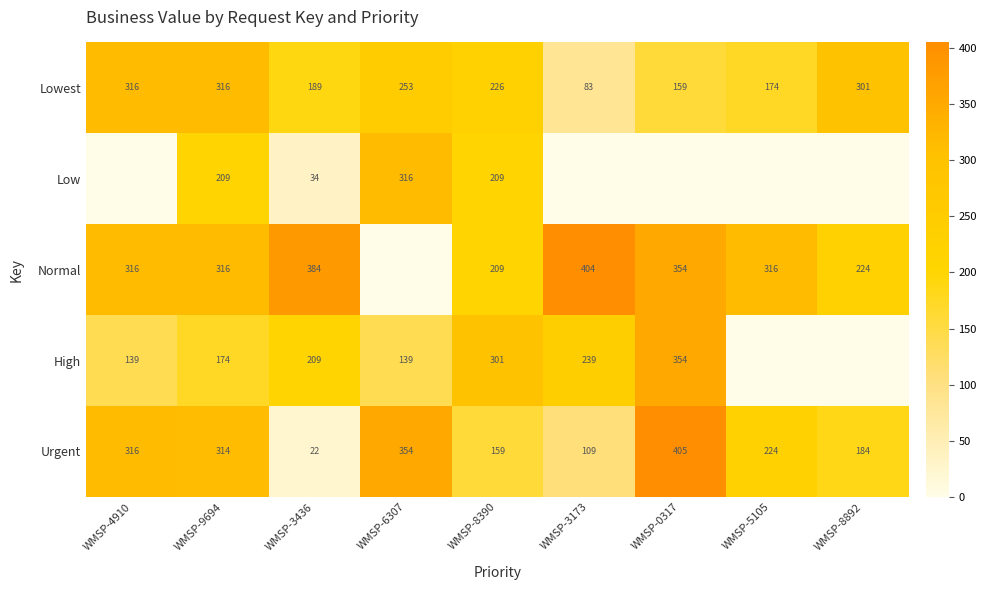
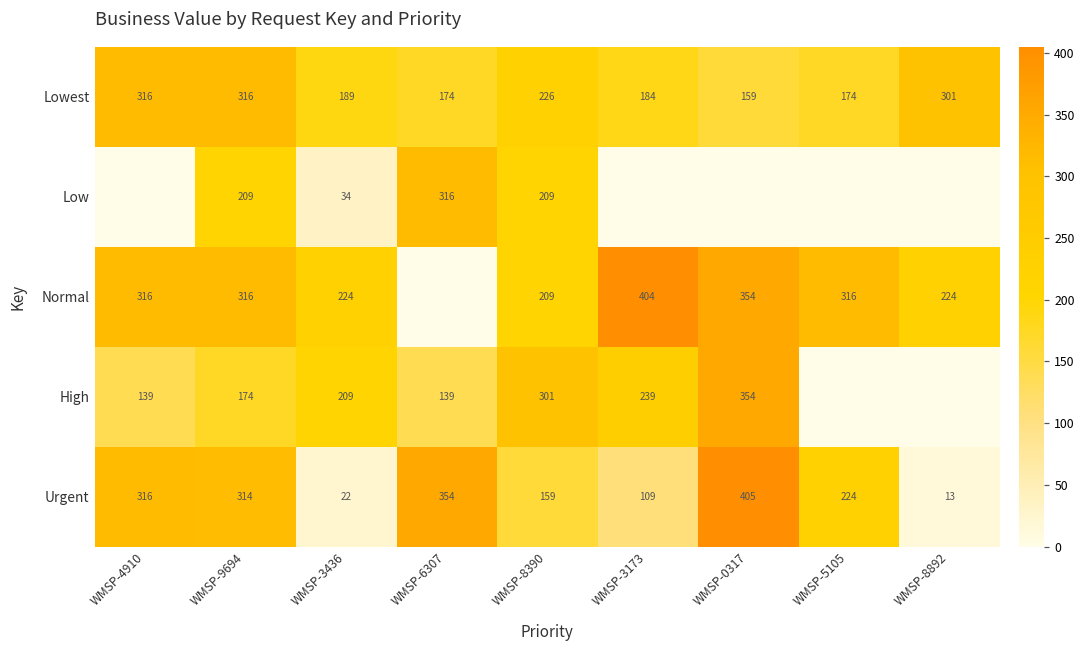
  {
    "Lowest": {
      "WMSP-4910": 316,
      "WMSP-9694": 316,
      "WMSP-3436": 189,
-     "WMSP-6307": 253,
+     "WMSP-6307": 174,
      "WMSP-8390": 226,
-     "WMSP-3173": 83,
+     "WMSP-3173": 184,
      "WMSP-0317": 159,
      "WMSP-5105": 174,
      "WMSP-8892": 301
    },
    "Low": {
      "WMSP-9694": 209,
      "WMSP-3436": 34,
      "WMSP-6307": 316,
      "WMSP-8390": 209
    },
    "Normal": {
      "WMSP-4910": 316,
      "WMSP-9694": 316,
-     "WMSP-3436": 384,
+     "WMSP-3436": 224,
      "WMSP-8390": 209,
      "WMSP-3173": 404,
      "WMSP-0317": 354,
      "WMSP-5105": 316,
      "WMSP-8892": 224
    },
    "High": {
      "WMSP-4910": 139,
      "WMSP-9694": 174,
      "WMSP-3436": 209,
      "WMSP-6307": 139,
      "WMSP-8390": 301,
      "WMSP-3173": 239,
      "WMSP-0317": 354
    },
    "Urgent": {
      "WMSP-4910": 316,
      "WMSP-9694": 314,
      "WMSP-3436": 22,
      "WMSP-6307": 354,
      "WMSP-8390": 159,
      "WMSP-3173": 109,
      "WMSP-0317": 405,
      "WMSP-5105": 224,
-     "WMSP-8892": 184
+     "WMSP-8892": 13
    }
  }
